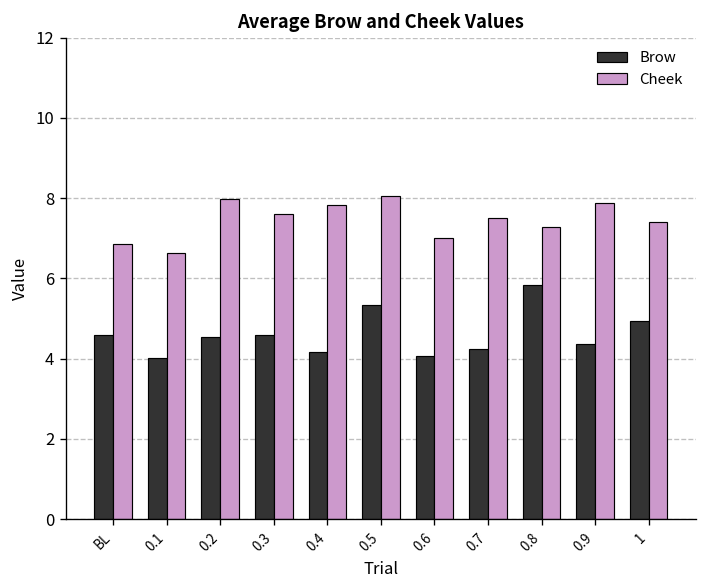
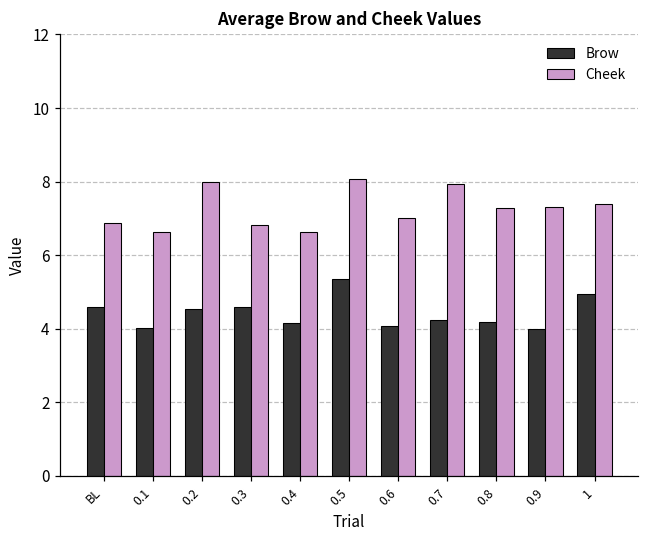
  {
    "Brow": {
      "BL": 4.6,
      "0.1": 4.0,
      "0.2": 4.5,
      "0.3": 4.6,
      "0.4": 4.2,
      "0.5": 5.3,
      "0.6": 4.1,
      "0.7": 4.2,
-     "0.8": 5.8,
-     "0.9": 4.4,
+     "0.8": 4.2,
+     "0.9": 4.0,
      "1": 4.9
    },
    "Cheek": {
      "BL": 6.9,
      "0.1": 6.6,
      "0.2": 8.0,
-     "0.3": 7.6,
-     "0.4": 7.8,
+     "0.3": 6.8,
+     "0.4": 6.6,
      "0.5": 8.1,
      "0.6": 7.0,
-     "0.7": 7.5,
+     "0.7": 7.9,
      "0.8": 7.3,
-     "0.9": 7.9,
+     "0.9": 7.3,
      "1": 7.4
    }
  }
